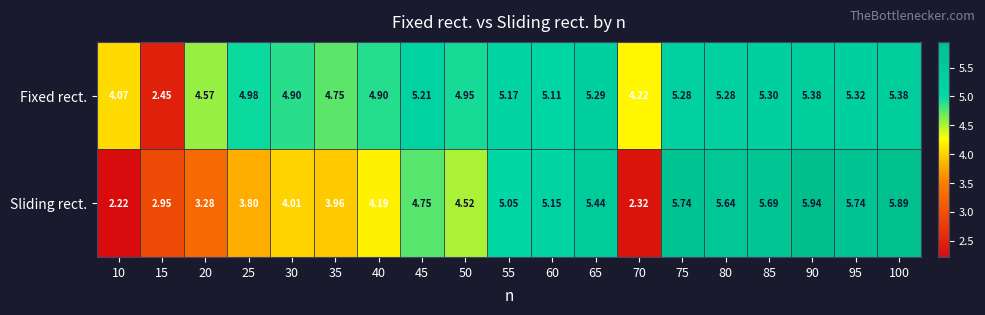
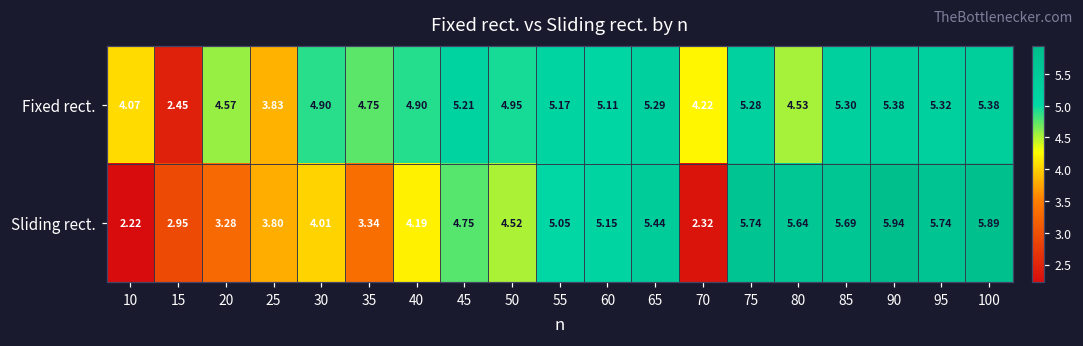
  {
    "Fixed rect.": {
      "10": 4.07,
      "15": 2.45,
      "20": 4.57,
-     "25": 4.98,
+     "25": 3.83,
      "30": 4.90,
      "35": 4.75,
      "40": 4.90,
      "45": 5.21,
      "50": 4.95,
      "55": 5.17,
      "60": 5.11,
      "65": 5.29,
      "70": 4.22,
      "75": 5.28,
-     "80": 5.28,
+     "80": 4.53,
      "85": 5.30,
      "90": 5.38,
      "95": 5.32,
      "100": 5.38
    },
    "Sliding rect.": {
      "10": 2.22,
      "15": 2.95,
      "20": 3.28,
      "25": 3.80,
      "30": 4.01,
-     "35": 3.96,
+     "35": 3.34,
      "40": 4.19,
      "45": 4.75,
      "50": 4.52,
      "55": 5.05,
      "60": 5.15,
      "65": 5.44,
      "70": 2.32,
      "75": 5.74,
      "80": 5.64,
      "85": 5.69,
      "90": 5.94,
      "95": 5.74,
      "100": 5.89
    }
  }
